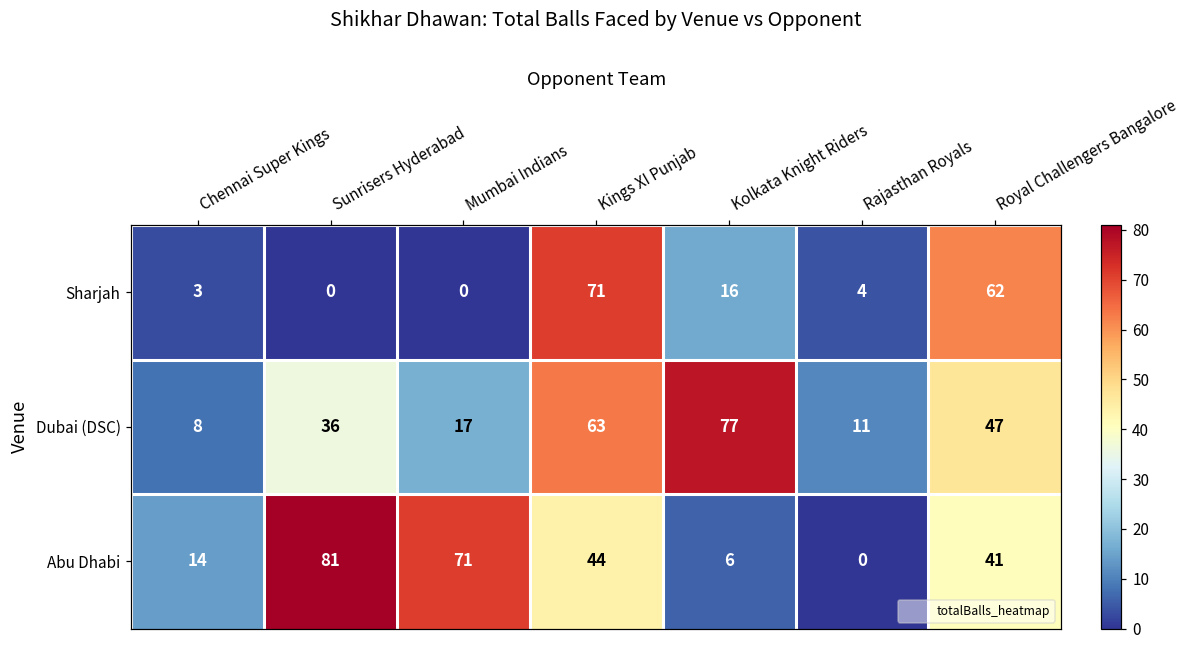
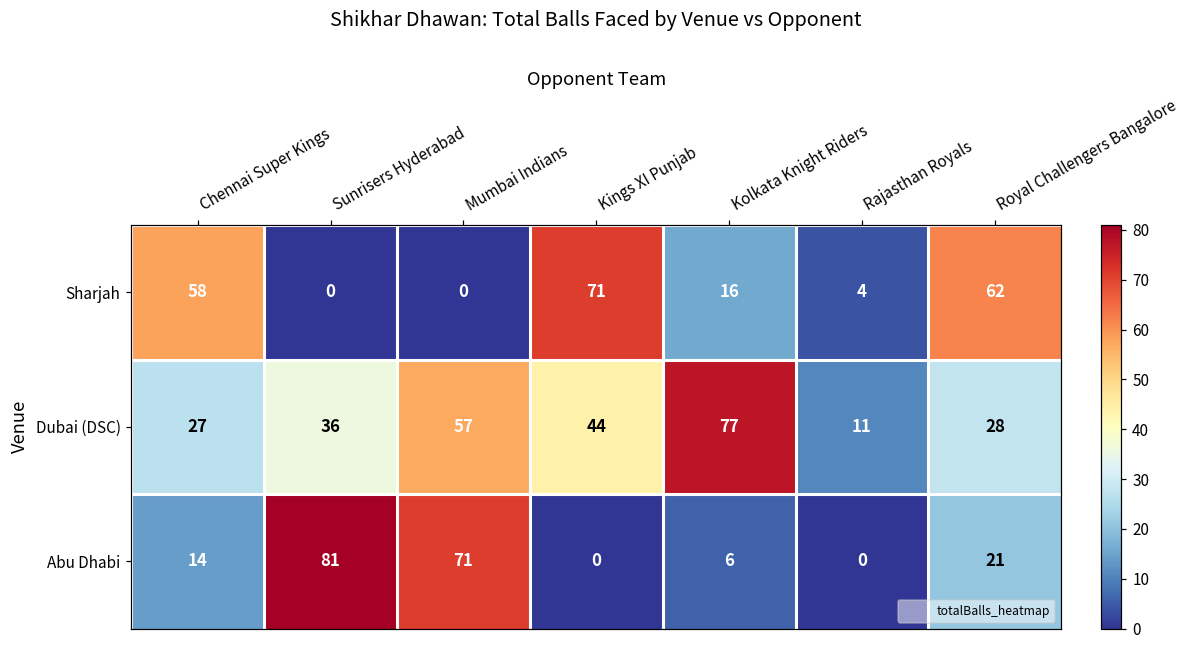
  {
    "Sharjah": {
-     "Chennai Super Kings": 3,
+     "Chennai Super Kings": 58,
      "Sunrisers Hyderabad": 0,
      "Mumbai Indians": 0,
      "Kings XI Punjab": 71,
      "Kolkata Knight Riders": 16,
      "Rajasthan Royals": 4,
      "Royal Challengers Bangalore": 62
    },
    "Dubai (DSC)": {
-     "Chennai Super Kings": 8,
+     "Chennai Super Kings": 27,
      "Sunrisers Hyderabad": 36,
-     "Mumbai Indians": 17,
-     "Kings XI Punjab": 63,
+     "Mumbai Indians": 57,
+     "Kings XI Punjab": 44,
      "Kolkata Knight Riders": 77,
      "Rajasthan Royals": 11,
-     "Royal Challengers Bangalore": 47
+     "Royal Challengers Bangalore": 28
    },
    "Abu Dhabi": {
      "Chennai Super Kings": 14,
      "Sunrisers Hyderabad": 81,
      "Mumbai Indians": 71,
-     "Kings XI Punjab": 44,
+     "Kings XI Punjab": 0,
      "Kolkata Knight Riders": 6,
      "Rajasthan Royals": 0,
-     "Royal Challengers Bangalore": 41
+     "Royal Challengers Bangalore": 21
    }
  }
